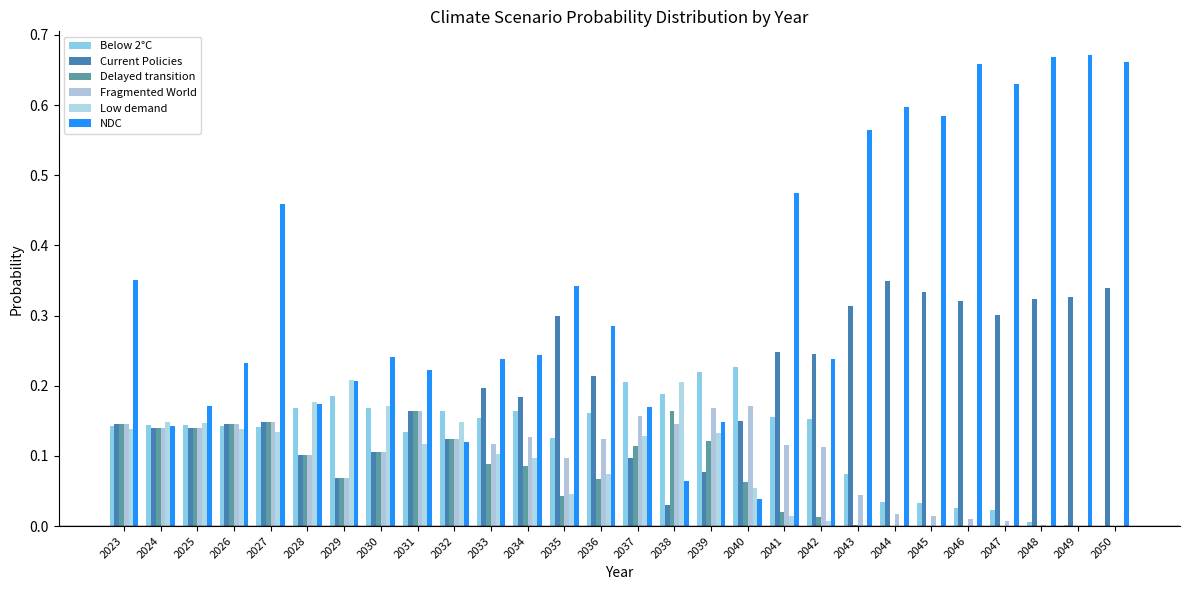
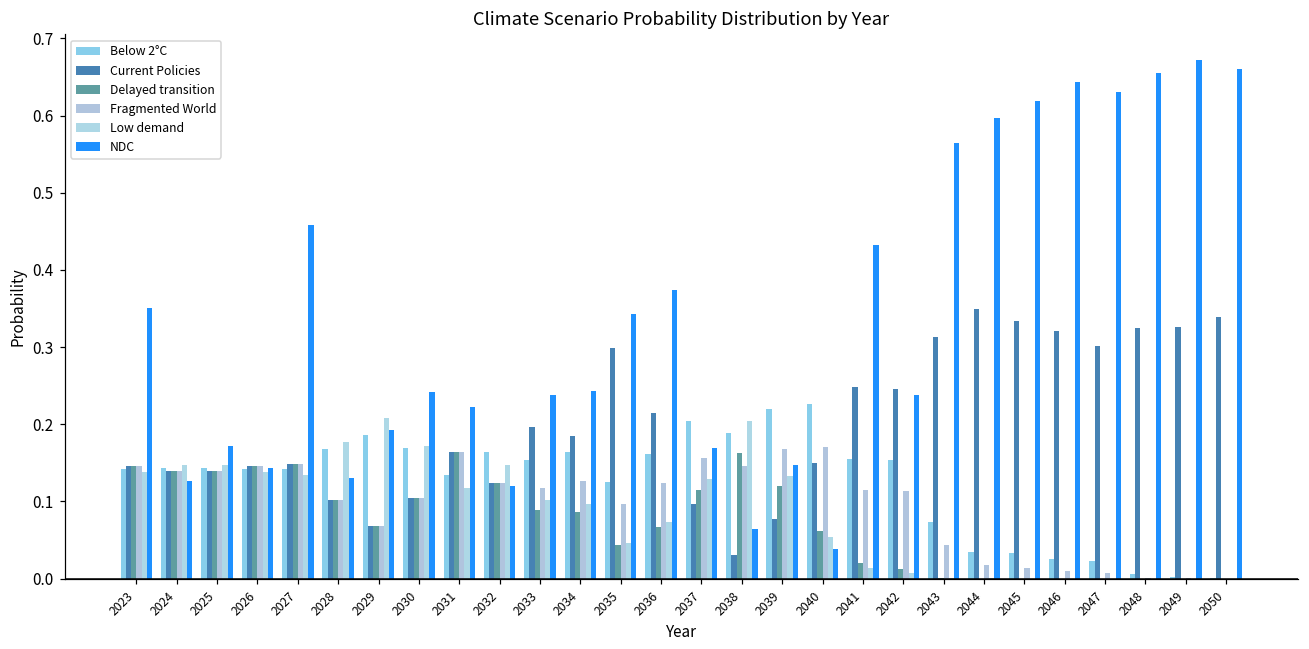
  {
    "NDC": {
      "2023": 0.35,
-     "2024": 0.14,
+     "2024": 0.13,
      "2025": 0.17,
-     "2026": 0.23,
+     "2026": 0.14,
      "2027": 0.46,
-     "2028": 0.17,
-     "2029": 0.21,
+     "2028": 0.13,
+     "2029": 0.19,
      "2030": 0.24,
      "2031": 0.22,
      "2032": 0.12,
      "2033": 0.24,
      "2034": 0.24,
      "2035": 0.34,
-     "2036": 0.28,
+     "2036": 0.37,
      "2037": 0.17,
      "2038": 0.06,
      "2039": 0.15,
      "2040": 0.04,
-     "2041": 0.48,
+     "2041": 0.43,
      "2042": 0.24,
      "2043": 0.57,
      "2044": 0.60,
-     "2045": 0.58,
-     "2046": 0.66,
+     "2045": 0.62,
+     "2046": 0.64,
      "2047": 0.63,
-     "2048": 0.67,
+     "2048": 0.65,
      "2049": 0.67,
      "2050": 0.66
    }
  }
